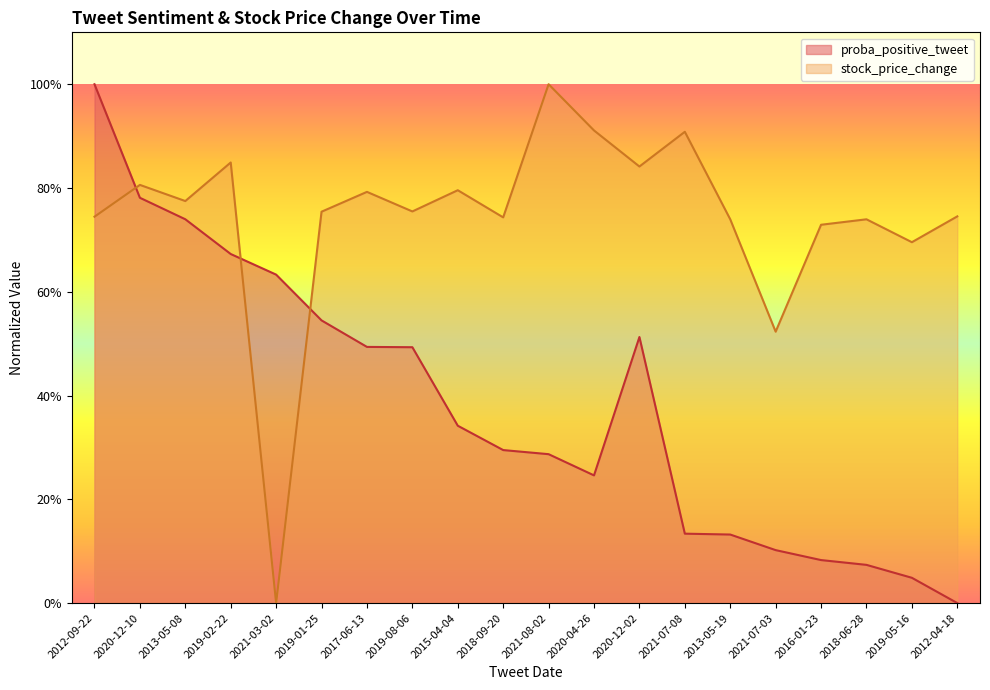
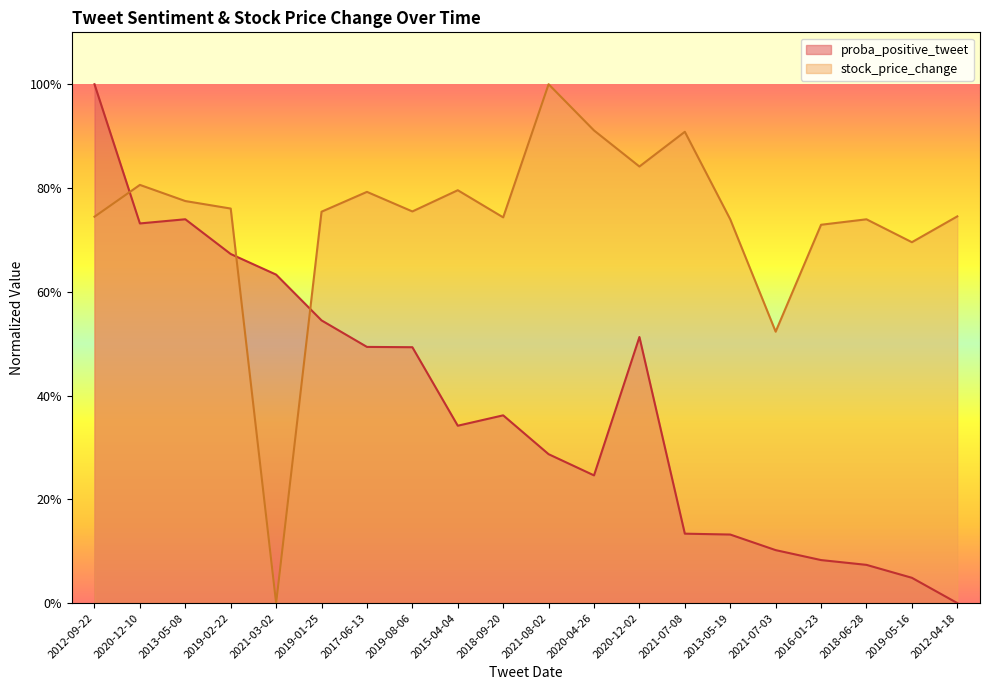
  {
    "proba_positive_tweet": {
      "2012-09-22": "100%",
-     "2020-12-10": "78%",
+     "2020-12-10": "73%",
      "2013-05-08": "74%",
      "2019-02-22": "67%",
      "2021-03-02": "63%",
      "2019-01-25": "54%",
      "2017-06-13": "49%",
      "2019-08-06": "49%",
      "2015-04-04": "34%",
-     "2018-09-20": "29%",
+     "2018-09-20": "36%",
      "2021-08-02": "29%",
      "2020-04-26": "25%",
      "2020-12-02": "51%",
      "2021-07-08": "13%",
      "2013-05-19": "13%",
      "2021-07-03": "10%",
      "2016-01-23": "8%",
      "2018-06-28": "7%",
      "2019-05-16": "5%",
      "2012-04-18": "0%"
    },
    "stock_price_change": {
      "2012-09-22": "74%",
      "2020-12-10": "81%",
      "2013-05-08": "77%",
-     "2019-02-22": "85%",
+     "2019-02-22": "76%",
      "2021-03-02": "0%",
      "2019-01-25": "75%",
      "2017-06-13": "79%",
      "2019-08-06": "75%",
      "2015-04-04": "80%",
      "2018-09-20": "74%",
      "2021-08-02": "100%",
      "2020-04-26": "91%",
      "2020-12-02": "84%",
      "2021-07-08": "91%",
      "2013-05-19": "74%",
      "2021-07-03": "52%",
      "2016-01-23": "73%",
      "2018-06-28": "74%",
      "2019-05-16": "70%",
      "2012-04-18": "75%"
    }
  }
